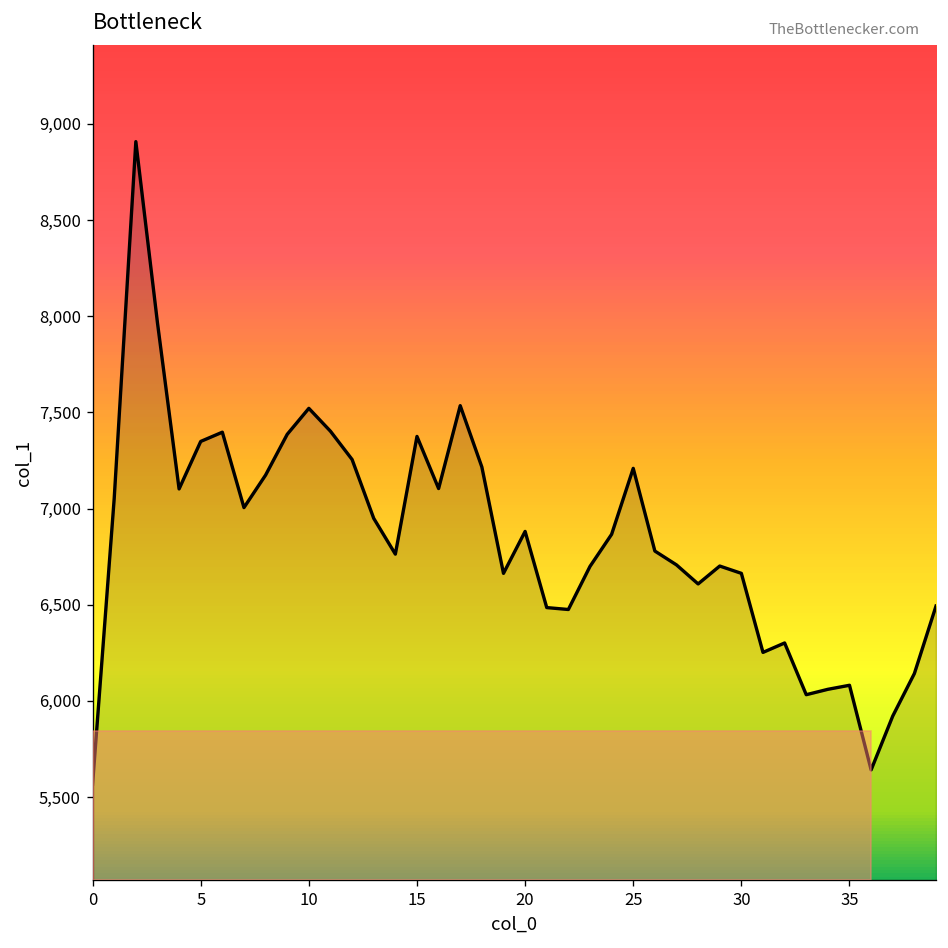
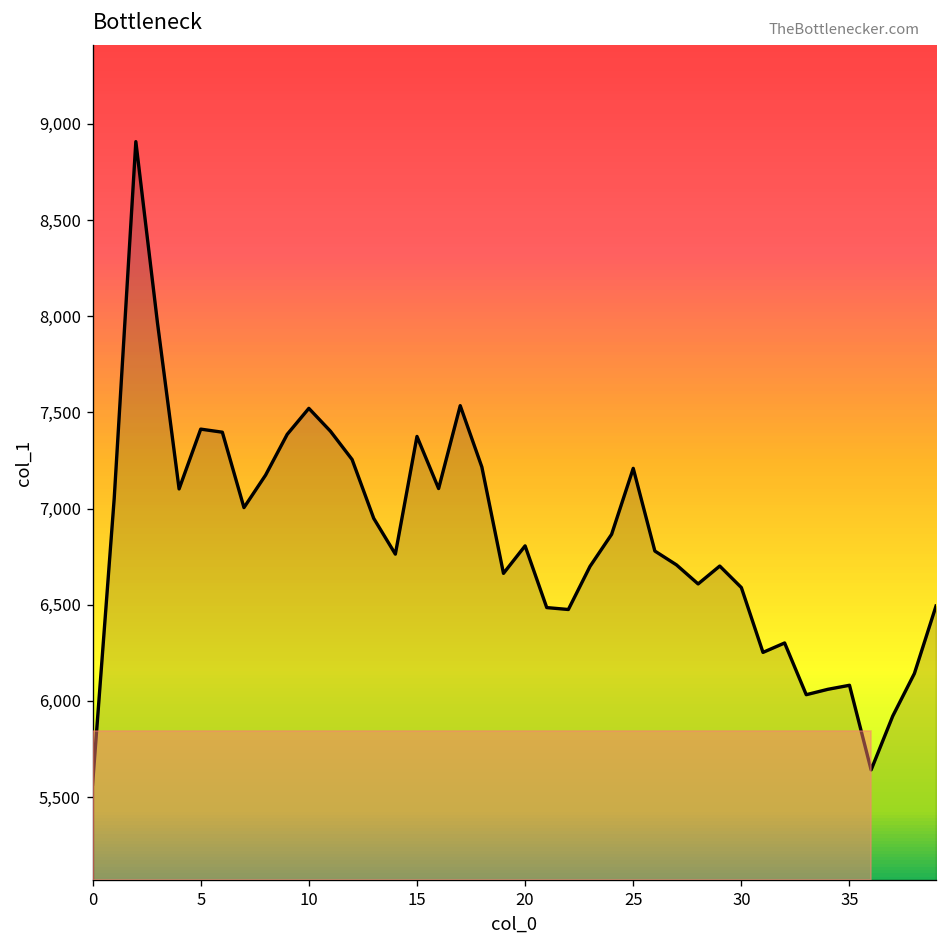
  {
-   "5": "7,350",
+   "5": "7,410",
    "10": "7,520",
    "15": "7,380",
-   "20": "6,880",
+   "20": "6,810",
    "25": "7,210",
-   "30": "6,660",
+   "30": "6,590",
    "35": "6,080"
  }
